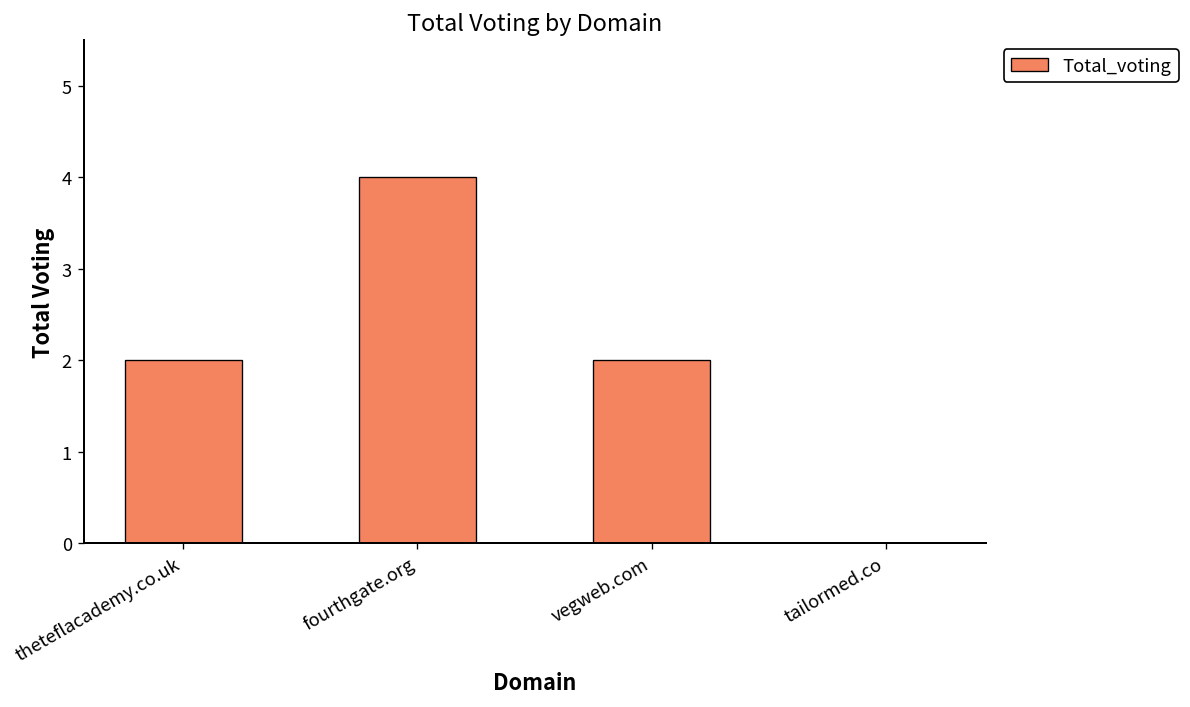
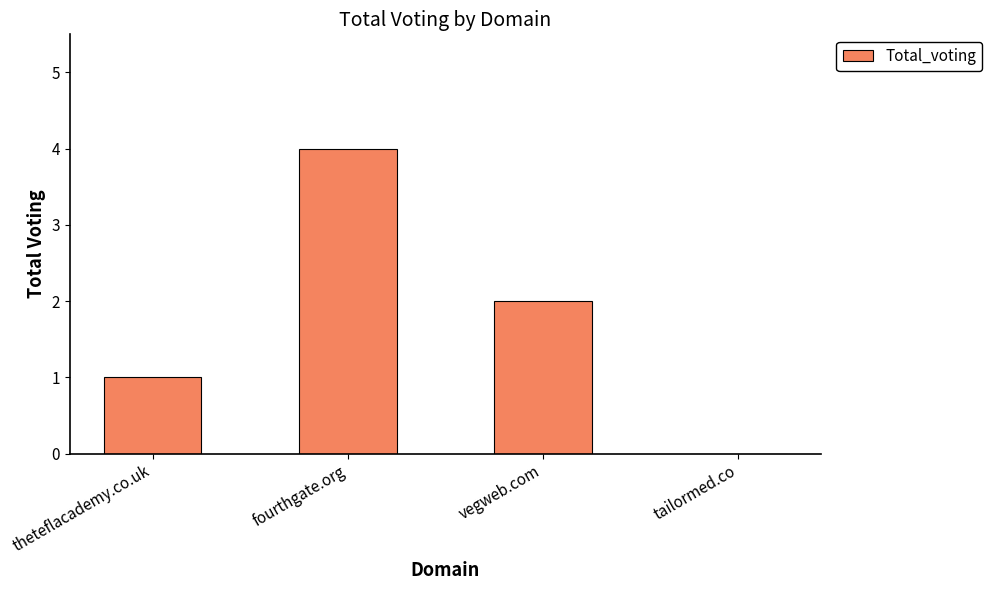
  {
-   "theteflacademy.co.uk": 2,
+   "theteflacademy.co.uk": 1,
    "fourthgate.org": 4,
    "vegweb.com": 2,
    "tailormed.co": 0
  }
